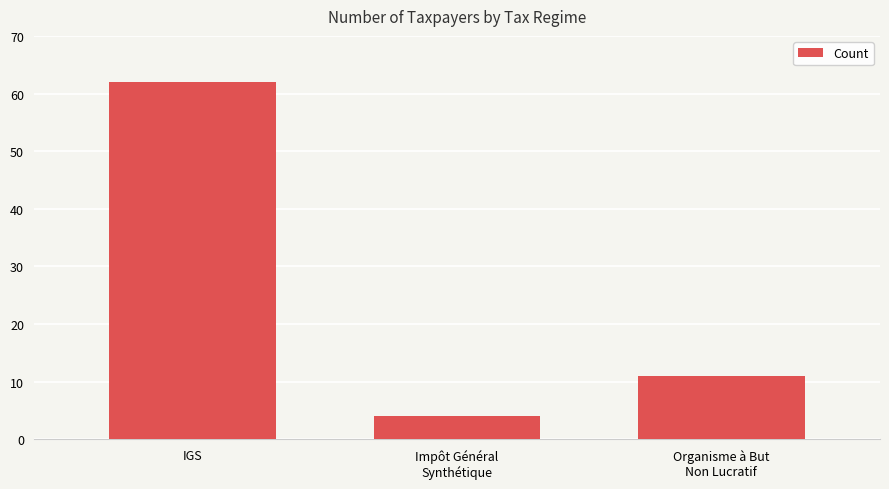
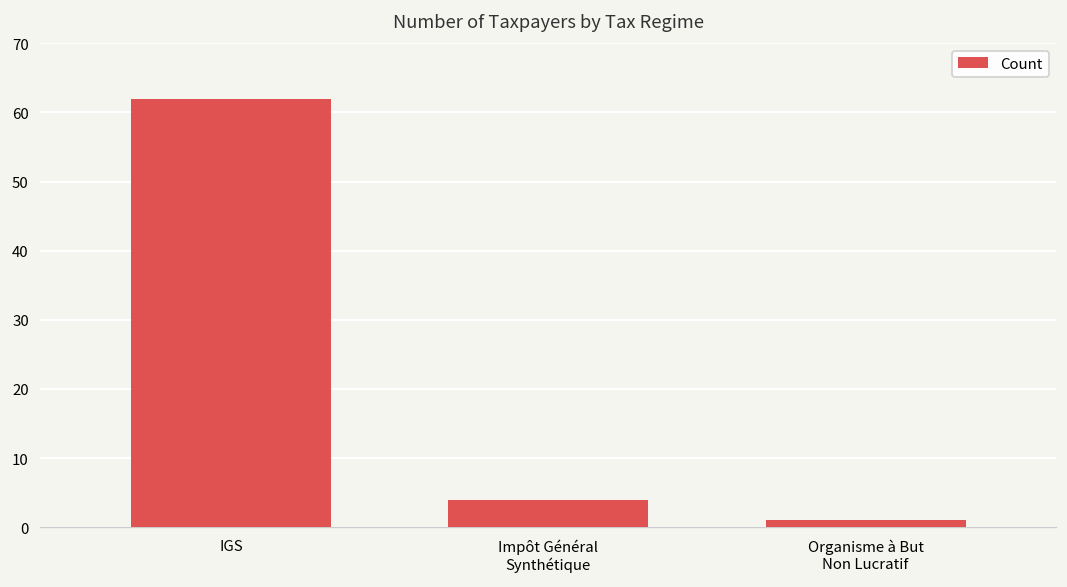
  {
    "IGS": 62,
    "Impôt Général Synthétique": 4,
-   "Organisme à But Non Lucratif": 11
+   "Organisme à But Non Lucratif": 1
  }
